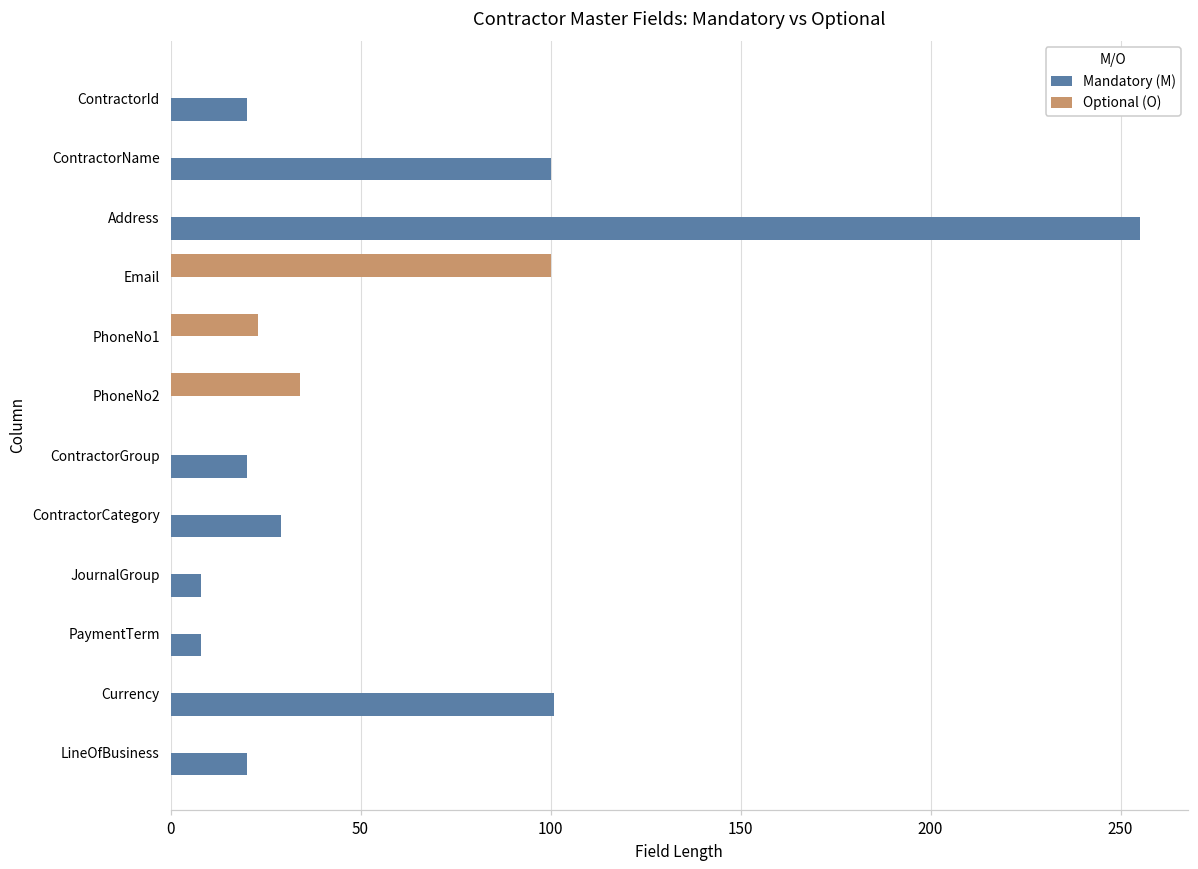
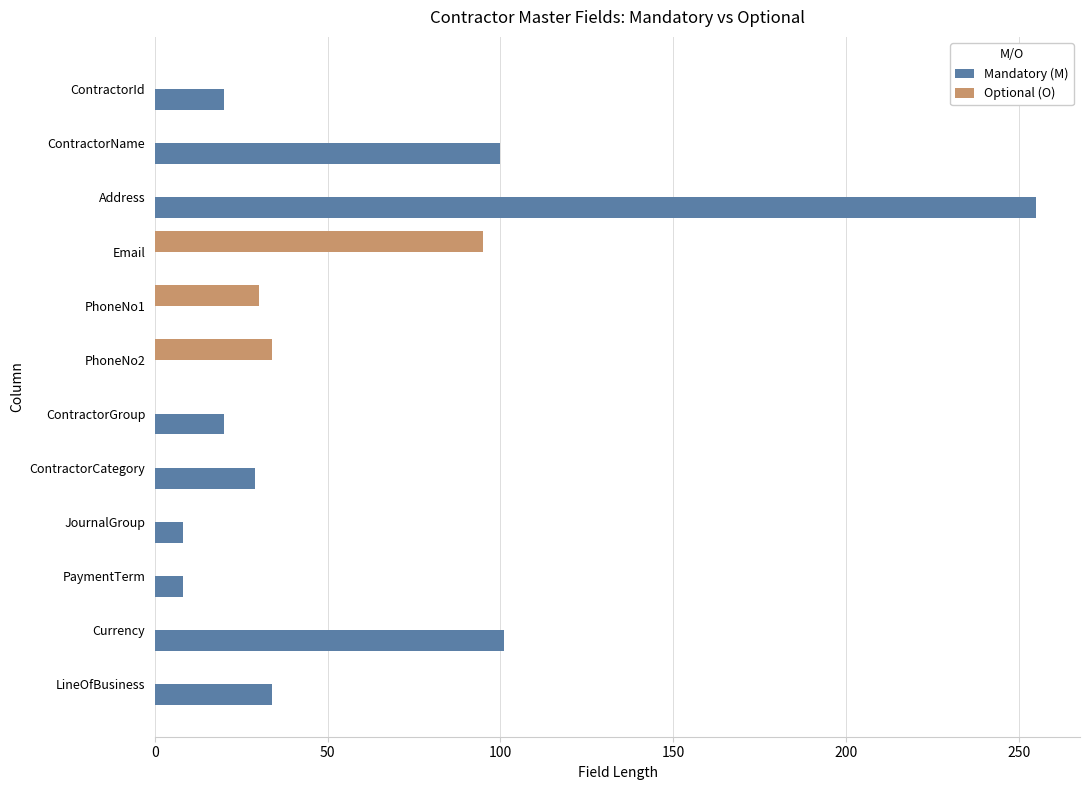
  {
    "Mandatory (M)": {
      "ContractorId": 20,
      "ContractorName": 100,
      "Address": 255,
      "Email": 0,
      "PhoneNo1": 0,
      "PhoneNo2": 0,
      "ContractorGroup": 20,
      "ContractorCategory": 29,
      "JournalGroup": 8,
      "PaymentTerm": 8,
      "Currency": 101,
-     "LineOfBusiness": 20
+     "LineOfBusiness": 34
    },
    "Optional (O)": {
      "ContractorId": 0,
      "ContractorName": 0,
      "Address": 0,
-     "Email": 100,
-     "PhoneNo1": 23,
+     "Email": 95,
+     "PhoneNo1": 30,
      "PhoneNo2": 34,
      "ContractorGroup": 0,
      "ContractorCategory": 0,
      "JournalGroup": 0,
      "PaymentTerm": 0,
      "Currency": 0,
      "LineOfBusiness": 0
    }
  }
